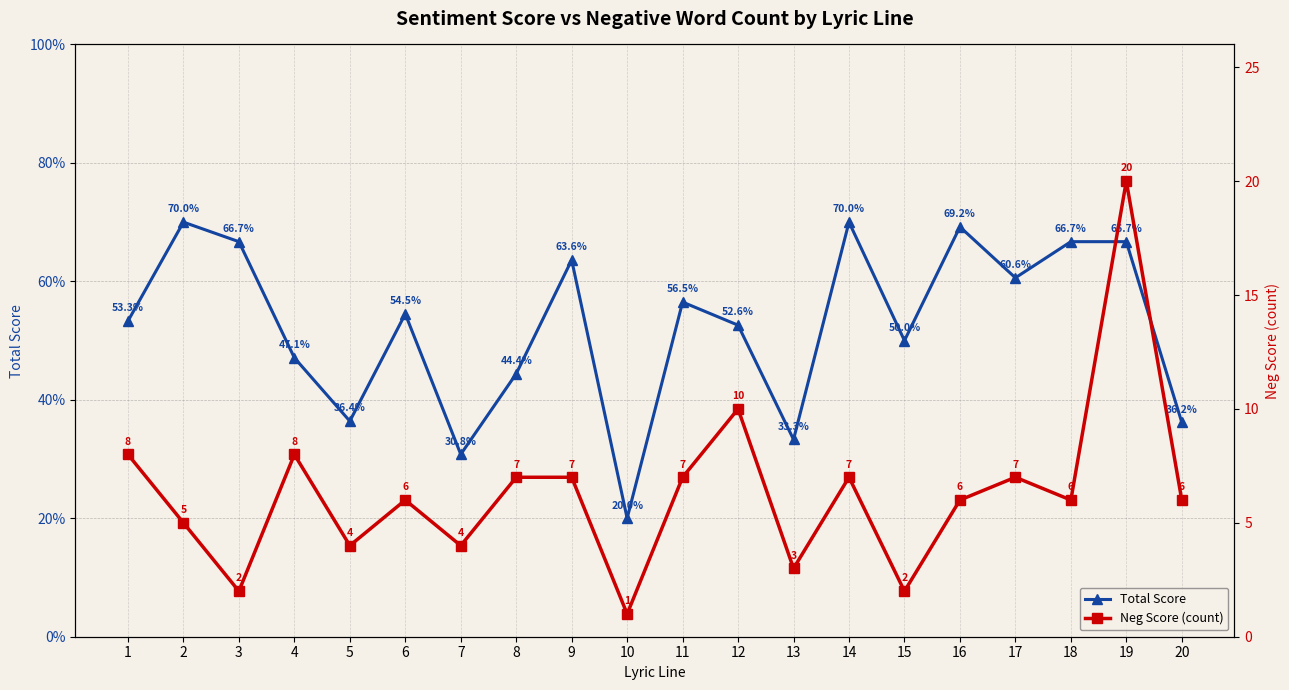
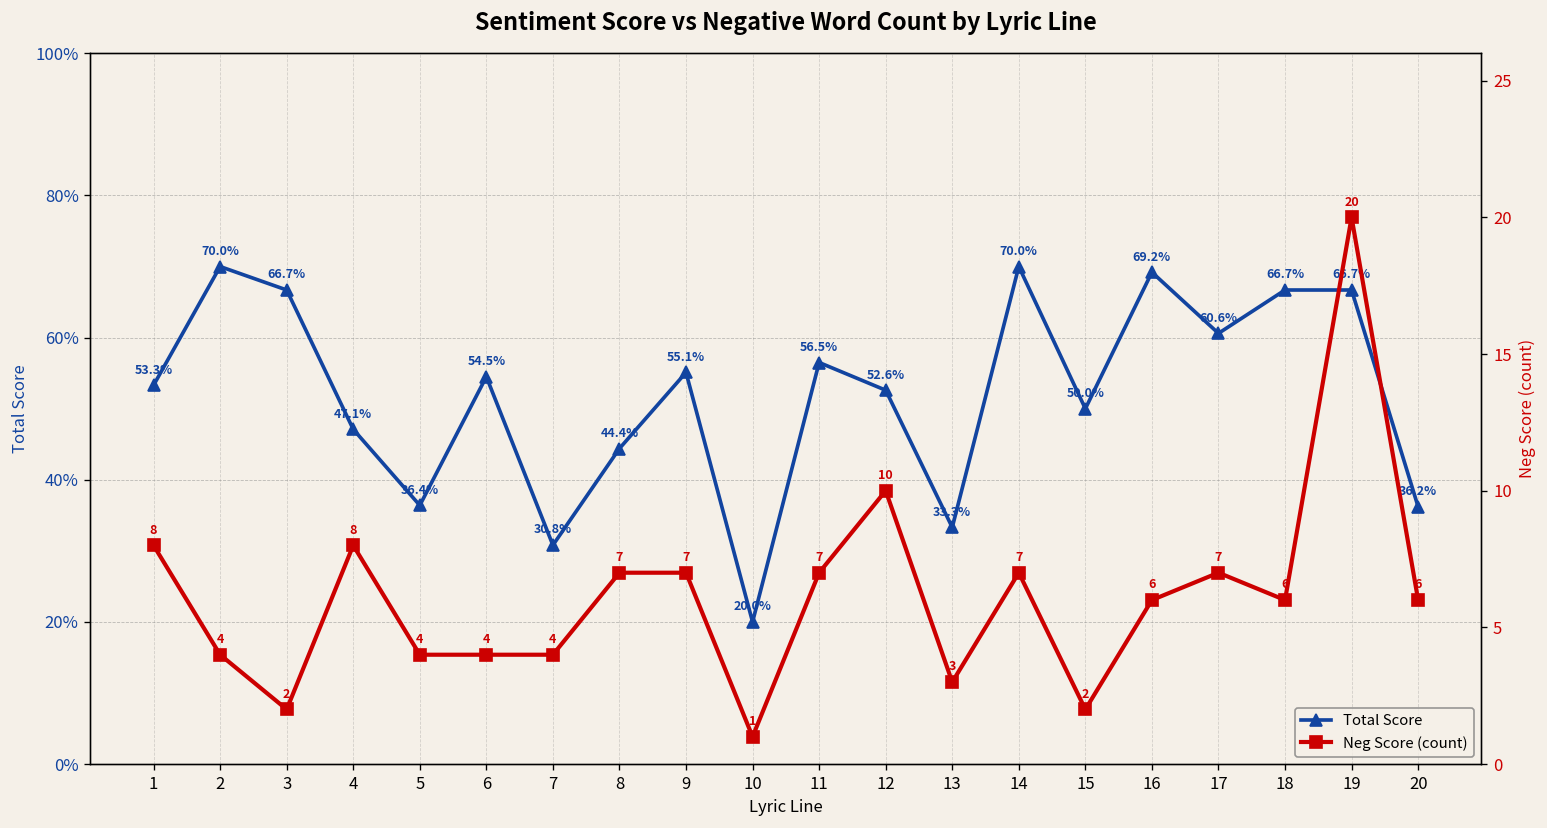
  {
    "Total Score": {
      "1": "53.3%",
      "2": "70.0%",
      "3": "66.7%",
      "4": "47.1%",
      "5": "36.4%",
      "6": "54.5%",
      "7": "30.8%",
      "8": "44.4%",
-     "9": "63.6%",
+     "9": "55.1%",
      "10": "20.0%",
      "11": "56.5%",
      "12": "52.6%",
      "13": "33.3%",
      "14": "70.0%",
      "15": "50.0%",
      "16": "69.2%",
      "17": "60.6%",
      "18": "66.7%",
      "19": "66.7%",
      "20": "36.2%"
    },
    "Neg Score (count)": {
      "1": "8",
-     "2": "5",
+     "2": "4",
      "3": "2",
      "4": "8",
      "5": "4",
-     "6": "6",
+     "6": "4",
      "7": "4",
      "8": "7",
      "9": "7",
      "10": "1",
      "11": "7",
      "12": "10",
      "13": "3",
      "14": "7",
      "15": "2",
      "16": "6",
      "17": "7",
      "18": "6",
      "19": "20",
      "20": "6"
    }
  }
